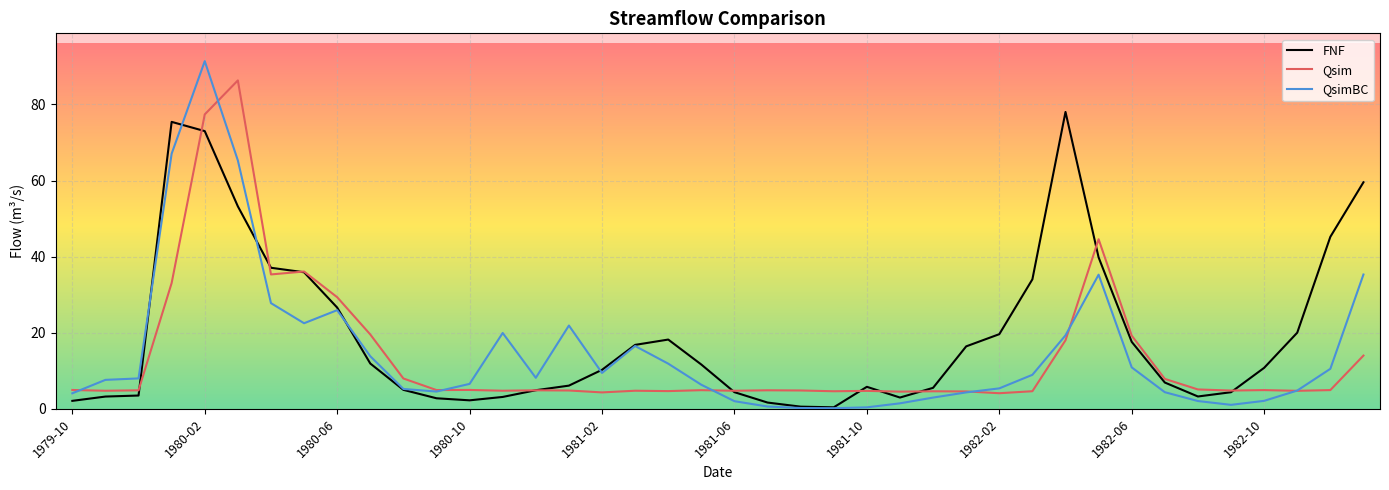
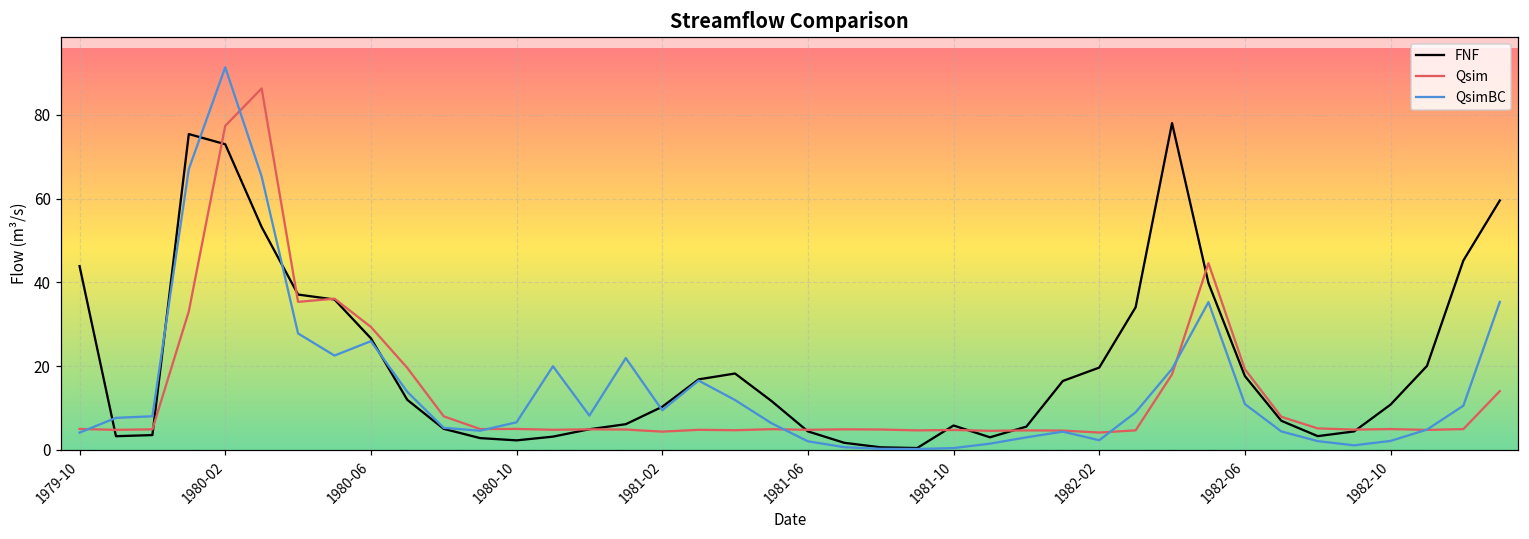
  {
    "FNF": {
-     "1979-10": 2,
+     "1979-10": 44,
      "1980-02": 73,
      "1980-06": 27,
      "1980-10": 2,
      "1981-02": 10,
      "1981-10": 6,
      "1982-02": 20,
      "1982-06": 18,
      "1982-10": 11
    },
    "Qsim": {
      "1979-10": 5,
      "1980-02": 77,
      "1980-06": 29,
      "1980-10": 5,
      "1981-02": 4,
      "1981-10": 5,
      "1982-02": 4,
      "1982-06": 19,
      "1982-10": 5
    },
    "QsimBC": {
      "1979-10": 4,
      "1980-02": 91,
      "1980-06": 26,
      "1980-10": 7,
      "1981-02": 9,
      "1981-06": 2,
      "1981-10": 0,
-     "1982-02": 5,
+     "1982-02": 2,
      "1982-06": 11,
      "1982-10": 2
    }
  }
